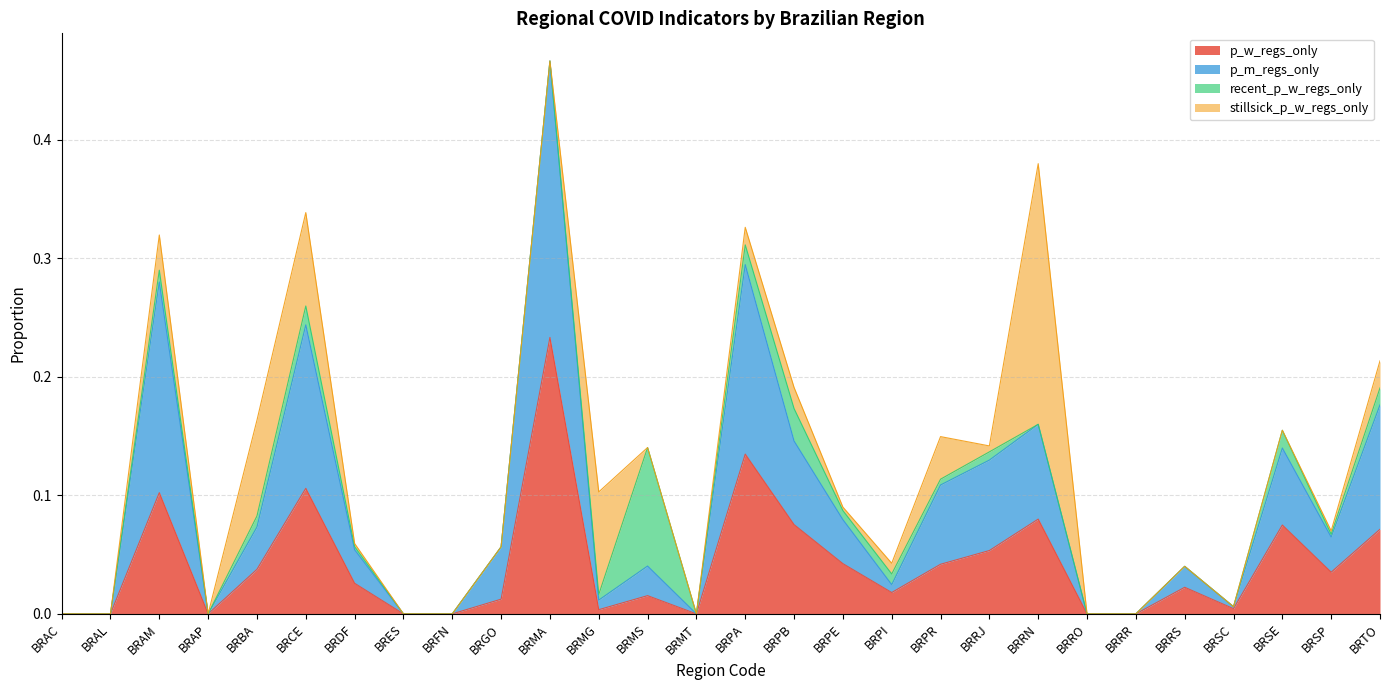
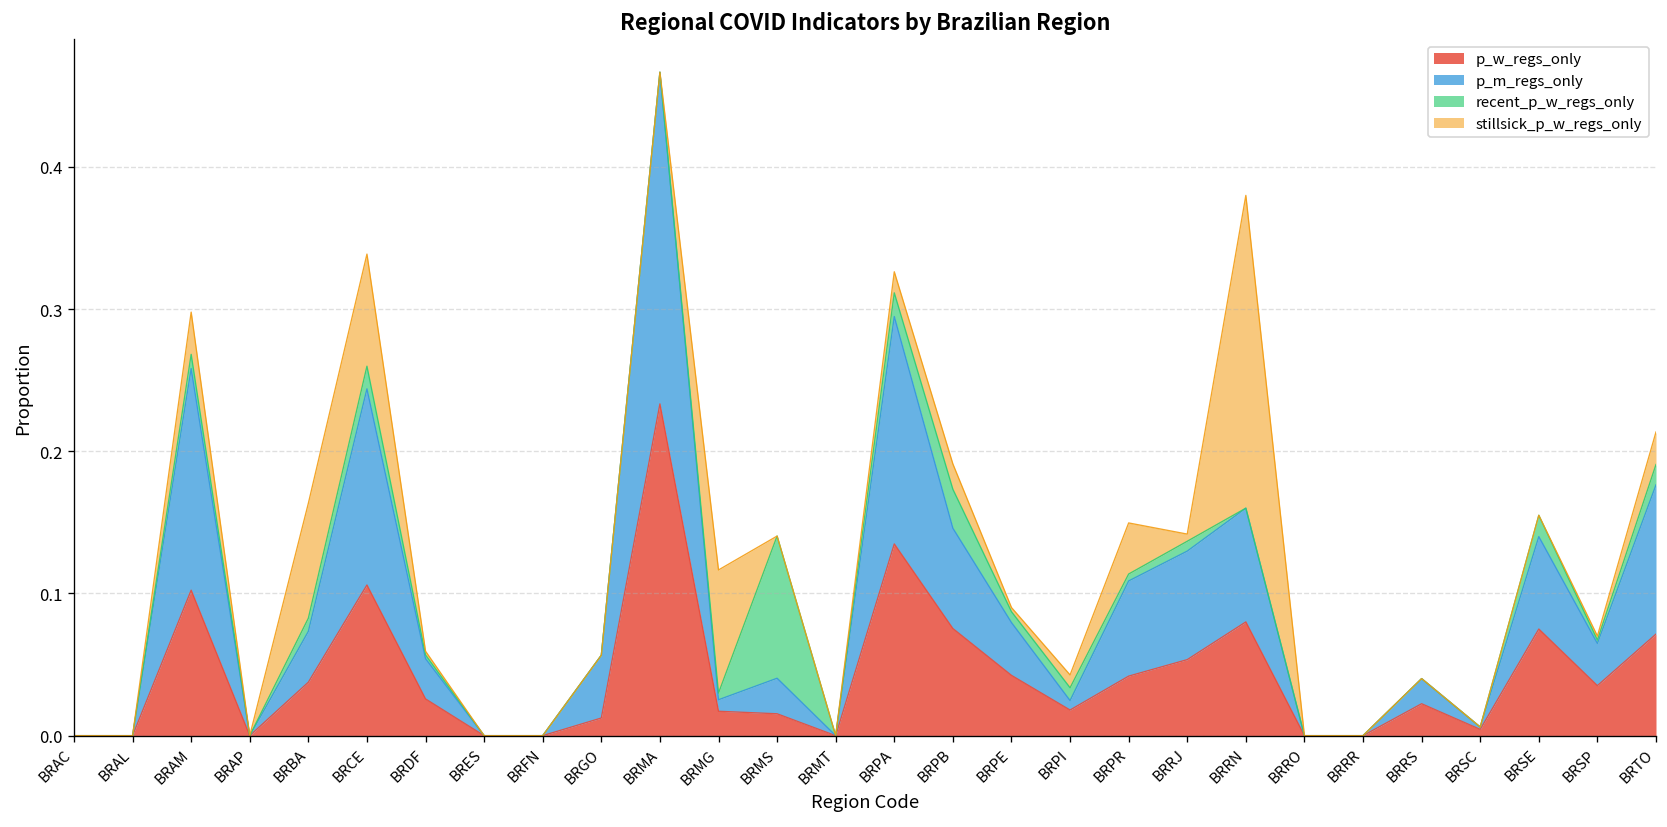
  {
    "p_w_regs_only": {
      "BRAM": 0.102,
      "BRBA": 0.038,
      "BRCE": 0.106,
      "BRDF": 0.026,
      "BRGO": 0.012,
      "BRMA": 0.233,
-     "BRMG": 0.004,
+     "BRMG": 0.017,
      "BRMS": 0.015,
      "BRPA": 0.135,
      "BRPB": 0.075,
      "BRPE": 0.042,
      "BRPI": 0.018,
      "BRPR": 0.042,
      "BRRJ": 0.053,
      "BRRN": 0.080,
      "BRRS": 0.022,
      "BRSE": 0.075,
      "BRSP": 0.035,
      "BRTO": 0.071
    },
    "p_m_regs_only": {
-     "BRAM": 0.178,
+     "BRAM": 0.156,
      "BRBA": 0.036,
      "BRCE": 0.138,
      "BRDF": 0.028,
      "BRMG": 0.008,
      "BRMS": 0.025,
      "BRPA": 0.160,
      "BRPB": 0.071,
      "BRPE": 0.037,
      "BRPI": 0.007,
      "BRPR": 0.067,
      "BRRJ": 0.076,
      "BRSE": 0.065,
      "BRSP": 0.030,
      "BRTO": 0.105
    },
    "recent_p_w_regs_only": {
      "BRAM": 0.010,
      "BRBA": 0.009,
      "BRCE": 0.016,
      "BRDF": 0.003,
      "BRMG": 0.005,
      "BRPA": 0.017,
      "BRPB": 0.027,
      "BRPE": 0.008,
      "BRPI": 0.009,
      "BRPR": 0.005,
      "BRRJ": 0.007,
      "BRSP": 0.002,
      "BRTO": 0.014
    },
    "stillsick_p_w_regs_only": {
      "BRAM": 0.030,
      "BRBA": 0.081,
      "BRCE": 0.079,
      "BRDF": 0.003,
      "BRMG": 0.087,
      "BRPA": 0.015,
      "BRPB": 0.018,
      "BRPE": 0.003,
      "BRPI": 0.009,
      "BRPR": 0.036,
      "BRRJ": 0.005,
      "BRRN": 0.220,
      "BRSP": 0.003,
      "BRTO": 0.023
    }
  }
